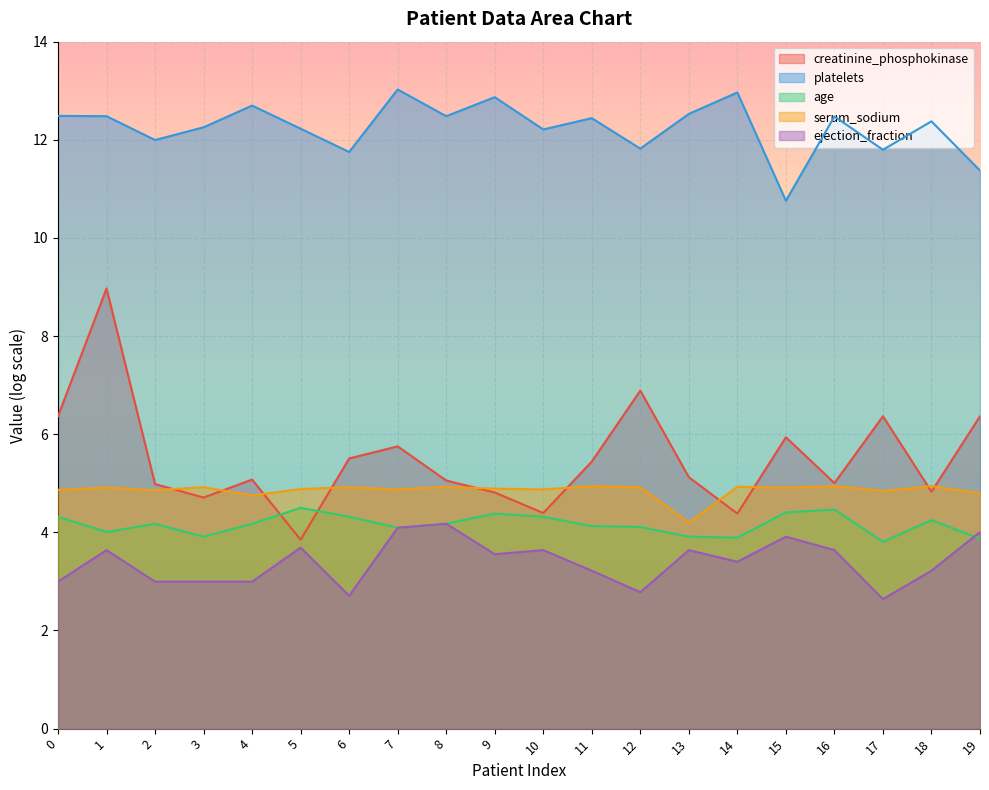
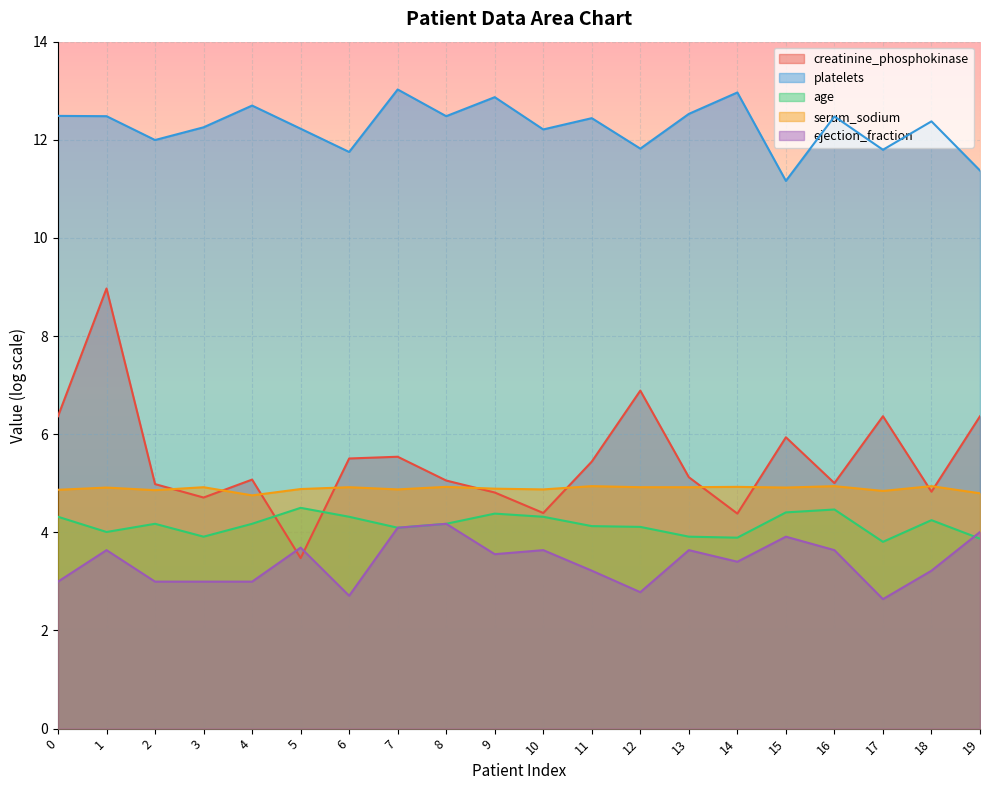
  {
    "creatinine_phosphokinase": {
      "0": 6.4,
      "1": 9.0,
      "2": 5.0,
      "3": 4.7,
      "4": 5.1,
-     "5": 3.9,
+     "5": 3.5,
      "6": 5.5,
-     "7": 5.8,
+     "7": 5.5,
      "8": 5.1,
      "9": 4.8,
      "10": 4.4,
      "11": 5.4,
      "12": 6.9,
      "13": 5.1,
      "14": 4.4,
      "15": 5.9,
      "16": 5.0,
      "17": 6.4,
      "18": 4.8,
      "19": 6.4
    },
    "platelets": {
      "0": 12.5,
      "1": 12.5,
      "2": 12.0,
      "3": 12.3,
      "4": 12.7,
      "5": 12.2,
      "6": 11.8,
      "7": 13.0,
      "8": 12.5,
      "9": 12.9,
      "10": 12.2,
      "11": 12.4,
      "12": 11.8,
      "13": 12.5,
      "14": 13.0,
-     "15": 10.8,
+     "15": 11.2,
      "17": 11.8,
      "19": 11.4
    },
    "age": {
      "0": 4.3,
      "1": 4.0,
      "2": 4.2,
      "3": 3.9,
      "4": 4.2,
      "5": 4.5,
      "6": 4.3,
      "9": 4.4,
      "10": 4.3,
      "11": 4.1,
      "12": 4.1,
      "13": 3.9,
      "14": 3.9,
      "15": 4.4,
      "16": 4.5,
      "17": 3.8,
      "18": 4.2,
      "19": 3.9
    },
    "serum_sodium": {
      "0": 4.9,
      "1": 4.9,
      "2": 4.9,
      "3": 4.9,
      "4": 4.8,
      "5": 4.9,
      "6": 4.9,
      "7": 4.9,
      "8": 4.9,
      "9": 4.9,
      "10": 4.9,
      "11": 4.9,
      "12": 4.9,
-     "13": 4.2,
+     "13": 4.9,
      "14": 4.9,
      "15": 4.9,
      "16": 4.9,
      "17": 4.8,
      "18": 4.9,
      "19": 4.8
    },
    "ejection_fraction": {
      "0": 3.0,
      "1": 3.6,
      "2": 3.0,
      "3": 3.0,
      "4": 3.0,
      "5": 3.7,
      "6": 2.7,
      "9": 3.6,
      "10": 3.6,
      "11": 3.2,
      "12": 2.8,
      "13": 3.6,
      "14": 3.4,
      "15": 3.9,
      "16": 3.6,
      "17": 2.6,
      "18": 3.2,
      "19": 4.0
    }
  }
